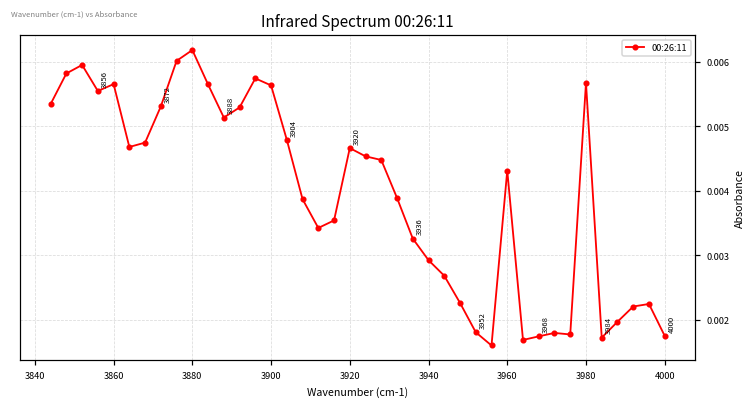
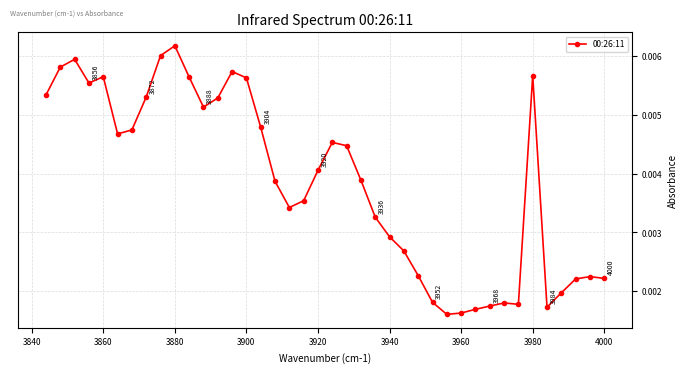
  {
    "3880": 0.0062,
    "3900": 0.0056,
-   "3920": 0.0047,
+   "3920": 0.0041,
    "3940": 0.0029,
-   "3960": 0.0043,
+   "3960": 0.0016,
    "3980": 0.0057,
-   "4000": 0.0018
+   "4000": 0.0022
  }
